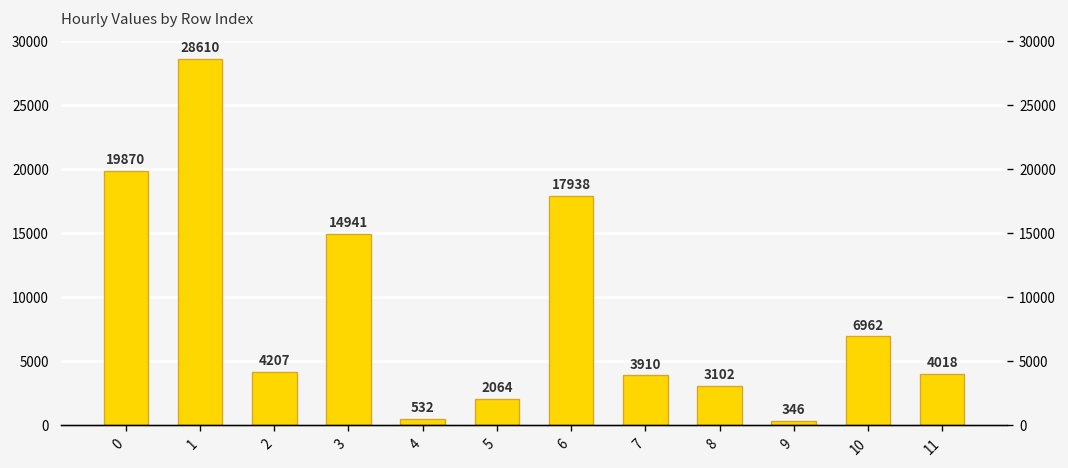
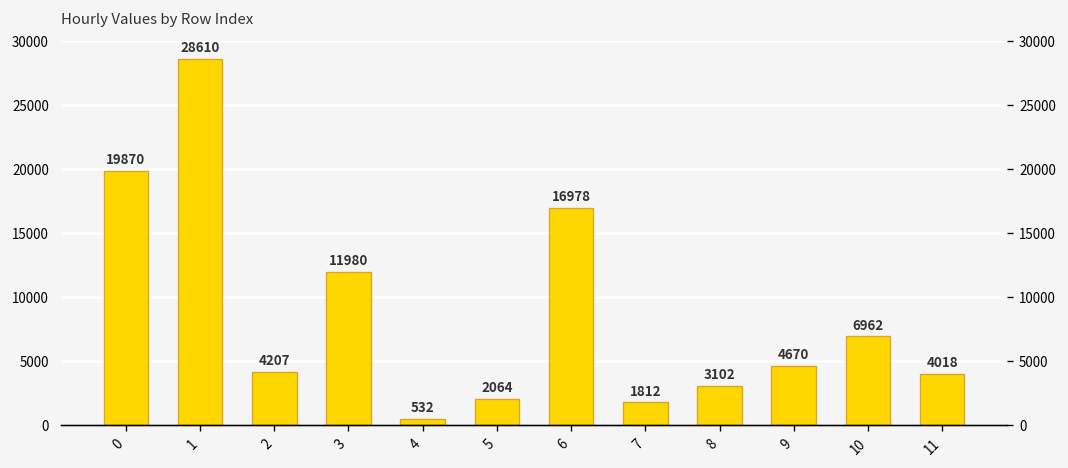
  {
    "0": 19870,
    "1": 28610,
    "2": 4207,
-   "3": 14941,
+   "3": 11980,
    "4": 532,
    "5": 2064,
-   "6": 17938,
-   "7": 3910,
+   "6": 16978,
+   "7": 1812,
    "8": 3102,
-   "9": 346,
+   "9": 4670,
    "10": 6962,
    "11": 4018
  }
